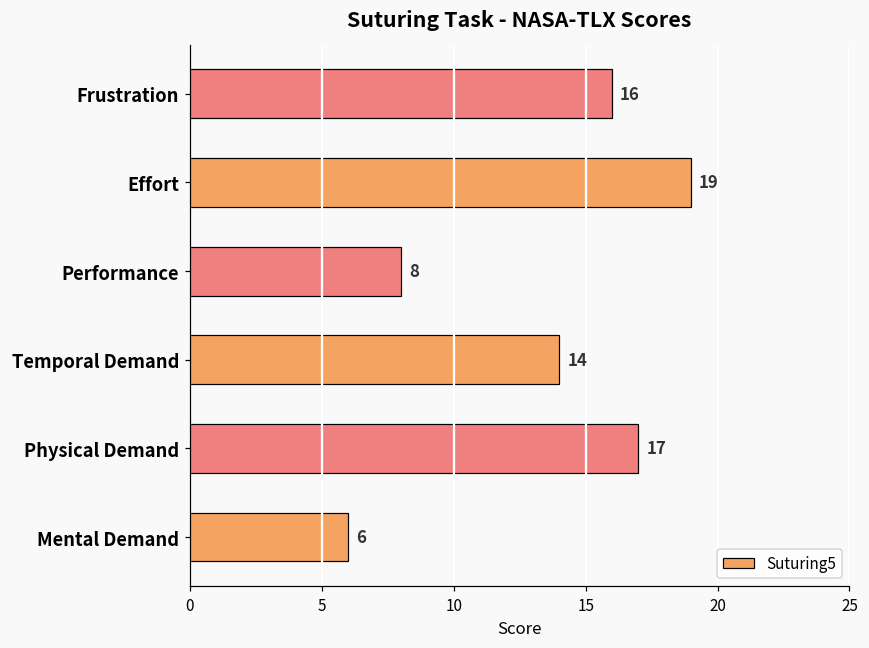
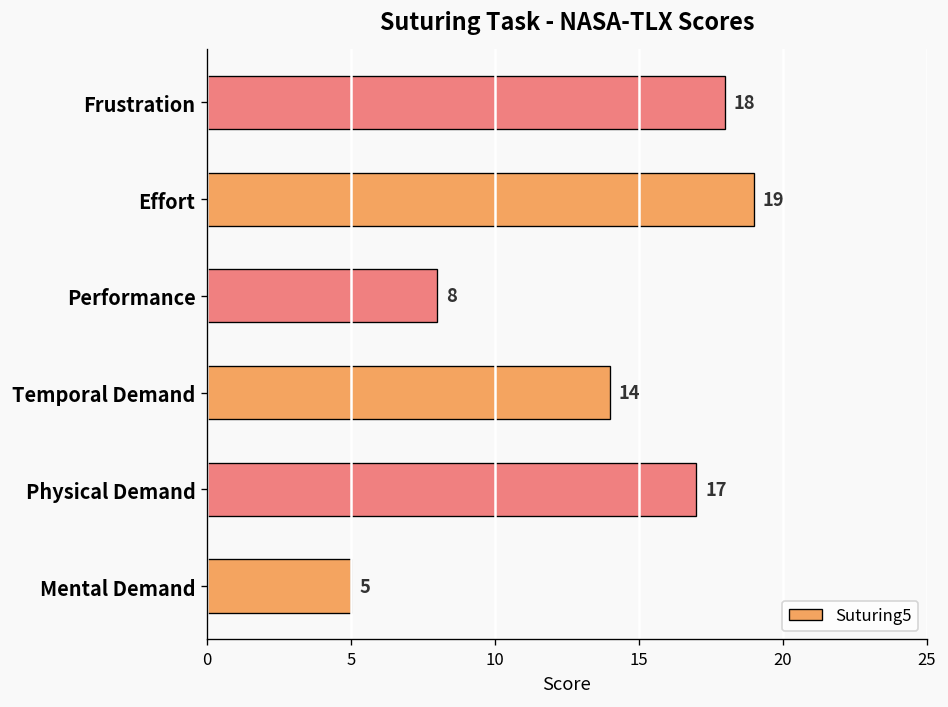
  {
-   "Frustration": 16,
+   "Frustration": 18,
    "Effort": 19,
    "Performance": 8,
    "Temporal Demand": 14,
    "Physical Demand": 17,
-   "Mental Demand": 6
+   "Mental Demand": 5
  }
